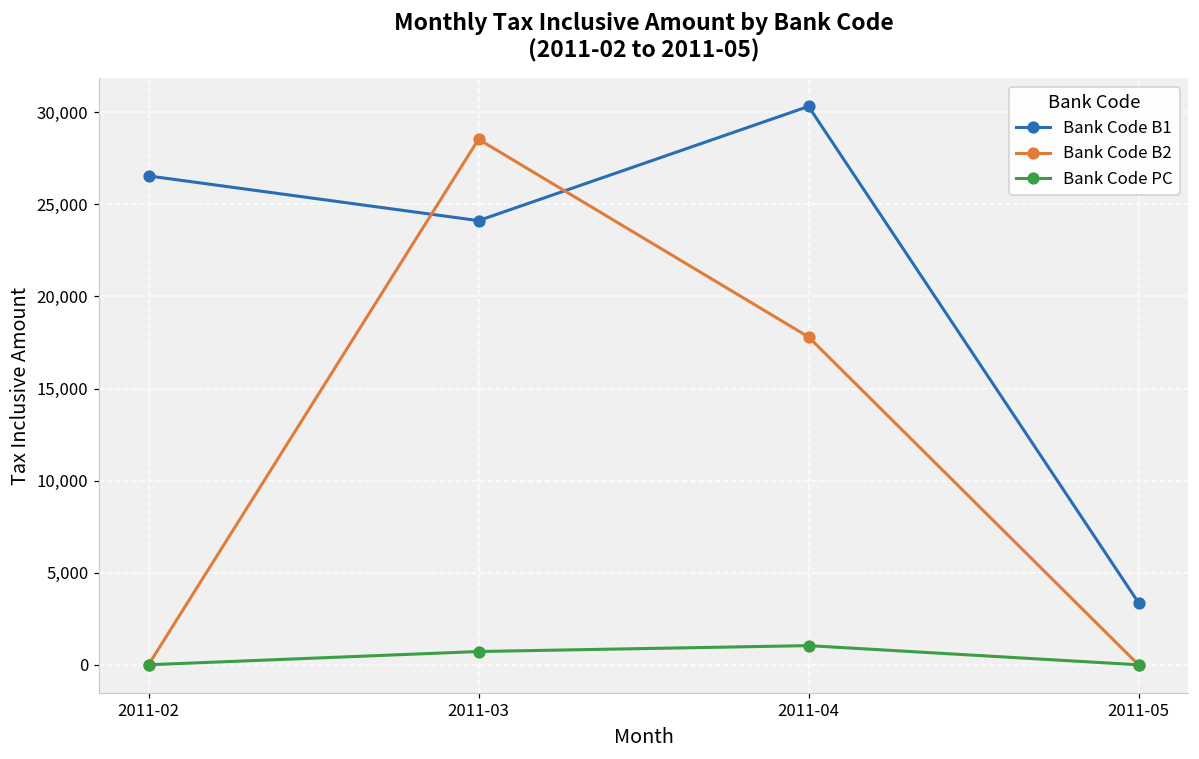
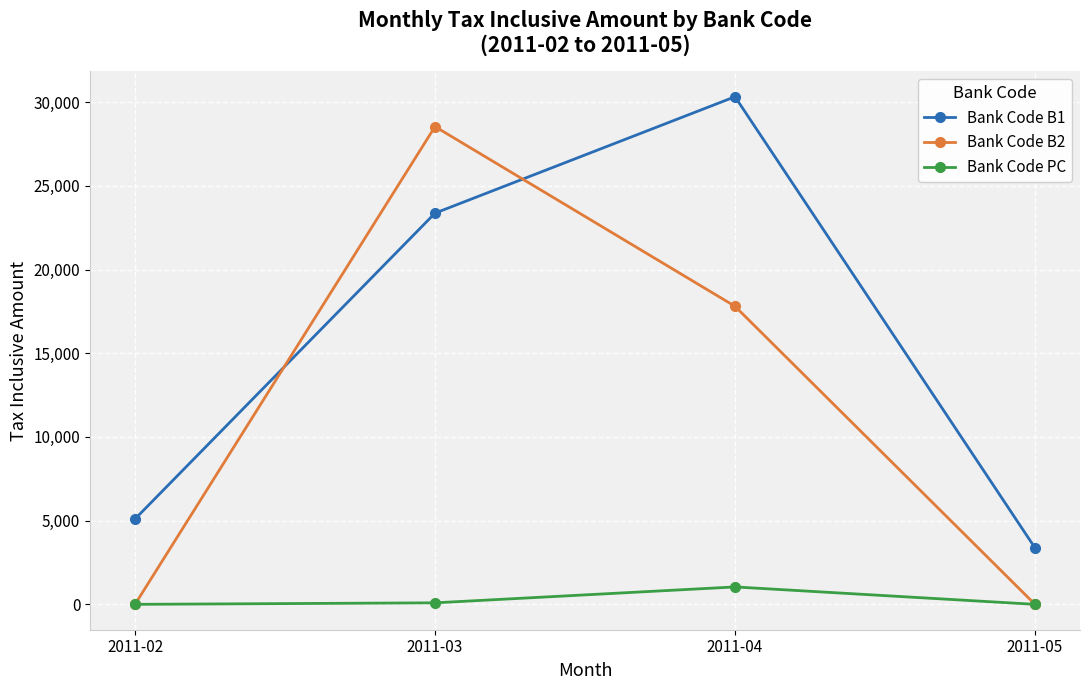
  {
    "Bank Code B1": {
-     "2011-02": "26,500",
-     "2011-03": "24,100",
+     "2011-02": "5,100",
+     "2011-03": "23,400",
      "2011-04": "30,300",
      "2011-05": "3,400"
    },
    "Bank Code B2": {
      "2011-03": "28,500",
      "2011-04": "17,800"
    },
    "Bank Code PC": {
-     "2011-03": "700",
+     "2011-03": "100",
      "2011-04": "1,000"
    }
  }
